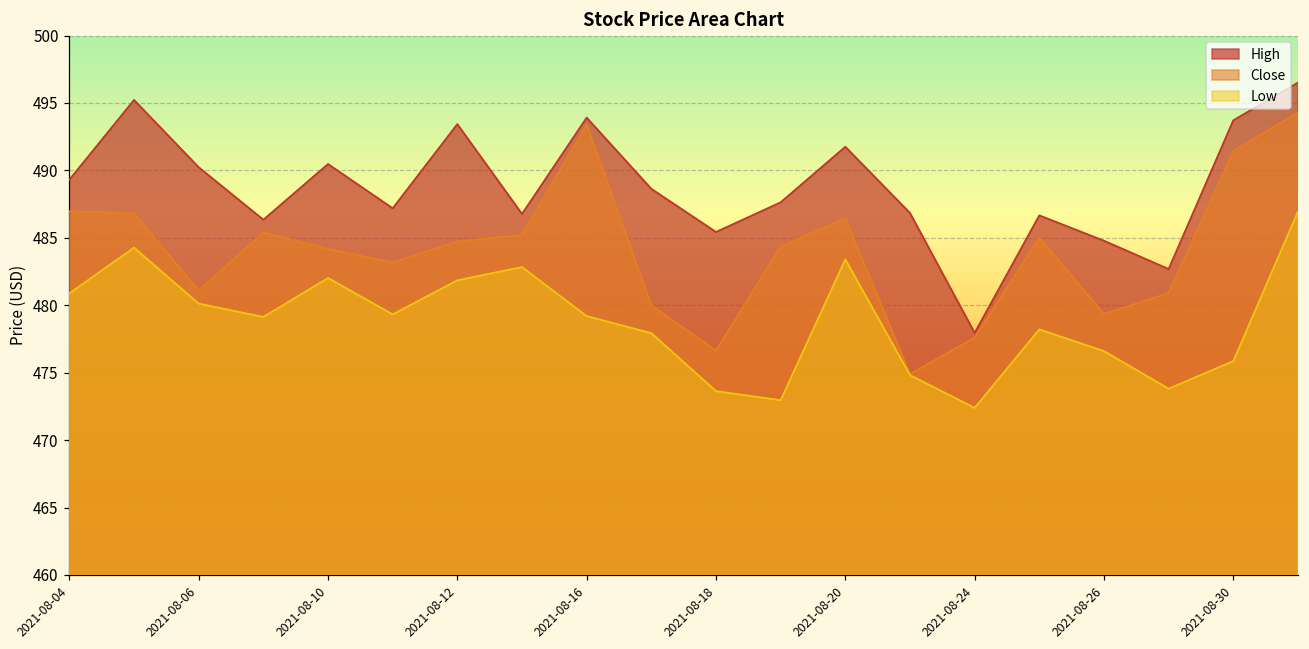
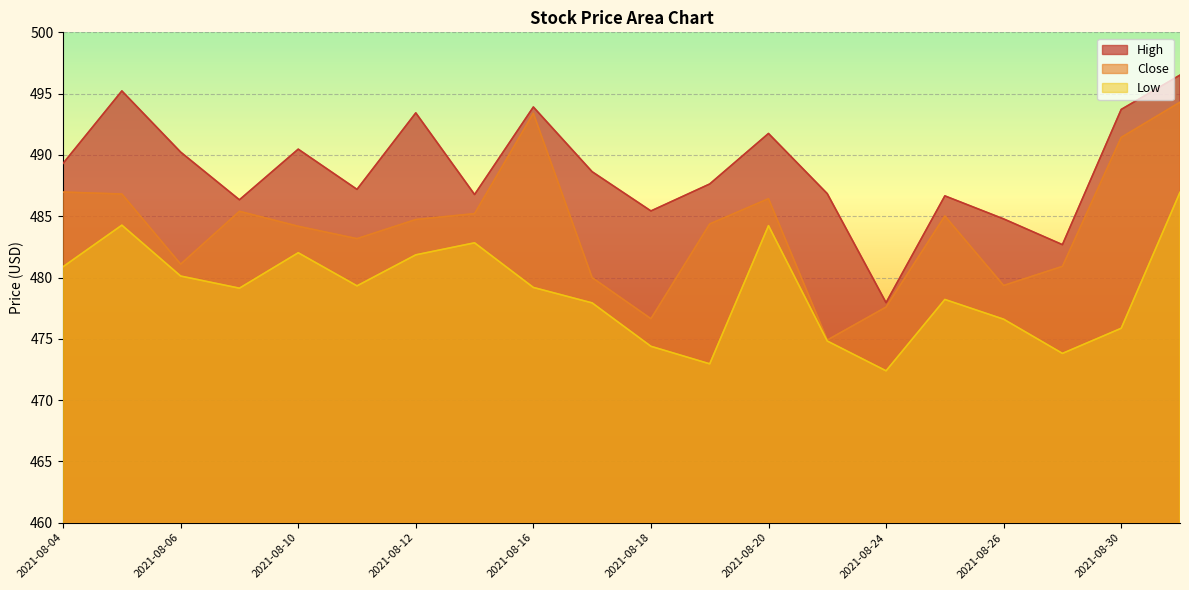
  {
    "High": {
      "2021-08-04": 489.3,
      "2021-08-06": 490.2,
      "2021-08-10": 490.5,
      "2021-08-12": 493.4,
      "2021-08-16": 493.9,
      "2021-08-18": 485.4,
      "2021-08-20": 491.8,
      "2021-08-24": 478.0,
      "2021-08-26": 484.8,
      "2021-08-30": 493.7
    },
    "Close": {
      "2021-08-04": 487.0,
      "2021-08-06": 481.1,
      "2021-08-10": 484.2,
      "2021-08-12": 484.7,
      "2021-08-16": 493.4,
      "2021-08-18": 476.6,
      "2021-08-20": 486.4,
      "2021-08-24": 477.6,
      "2021-08-26": 479.4,
      "2021-08-30": 491.4
    },
    "Low": {
      "2021-08-04": 480.9,
      "2021-08-06": 480.1,
      "2021-08-10": 482.0,
      "2021-08-12": 481.9,
      "2021-08-16": 479.2,
-     "2021-08-18": 473.6,
-     "2021-08-20": 483.4,
+     "2021-08-18": 474.4,
+     "2021-08-20": 484.2,
      "2021-08-24": 472.4,
      "2021-08-26": 476.6,
      "2021-08-30": 475.9
    }
  }
